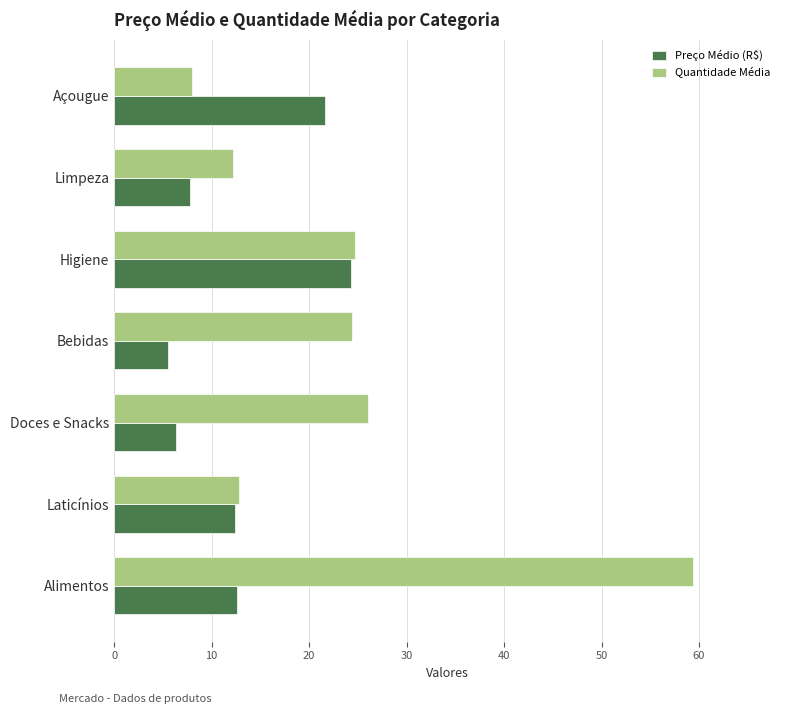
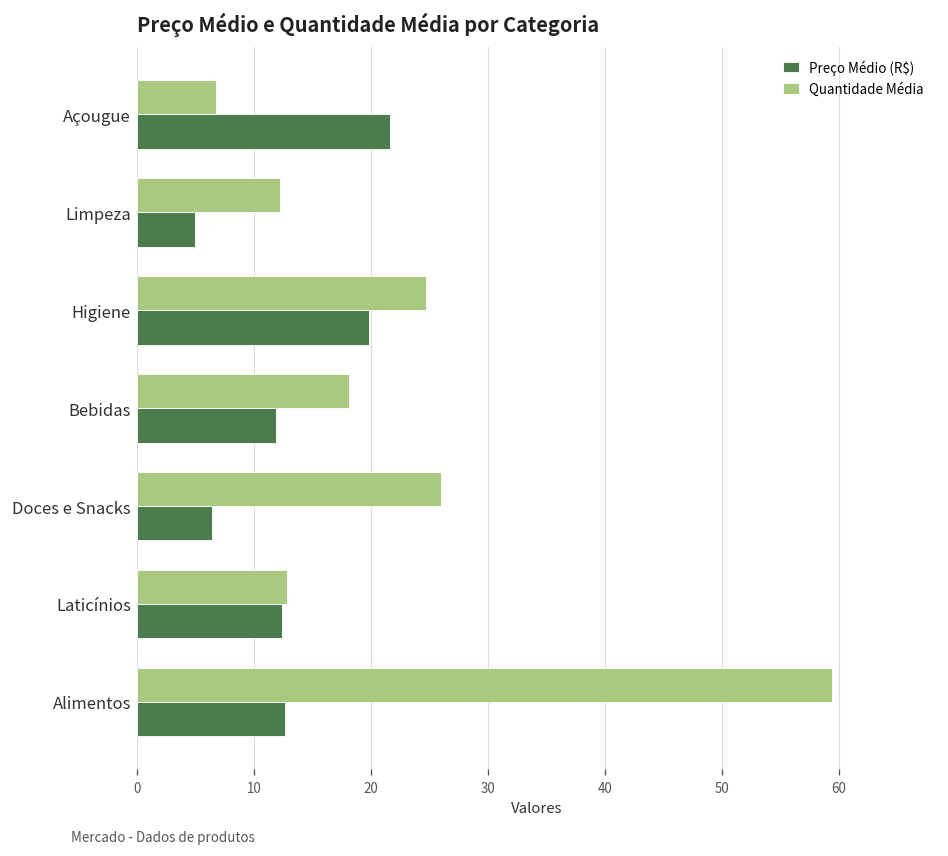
  {
    "Preço Médio (R$)": {
      "Açougue": 22,
-     "Limpeza": 8,
-     "Higiene": 24,
-     "Bebidas": 5,
+     "Limpeza": 5,
+     "Higiene": 20,
+     "Bebidas": 12,
      "Doces e Snacks": 6,
      "Laticínios": 12,
      "Alimentos": 13
    },
    "Quantidade Média": {
-     "Açougue": 8,
+     "Açougue": 7,
      "Limpeza": 12,
      "Higiene": 25,
-     "Bebidas": 24,
+     "Bebidas": 18,
      "Doces e Snacks": 26,
      "Laticínios": 13,
      "Alimentos": 59
    }
  }
